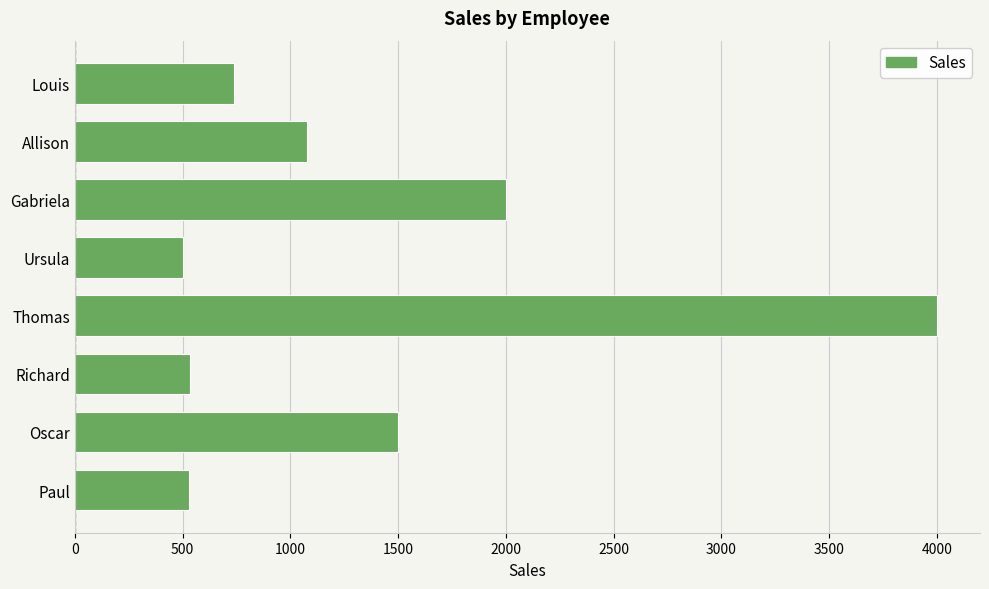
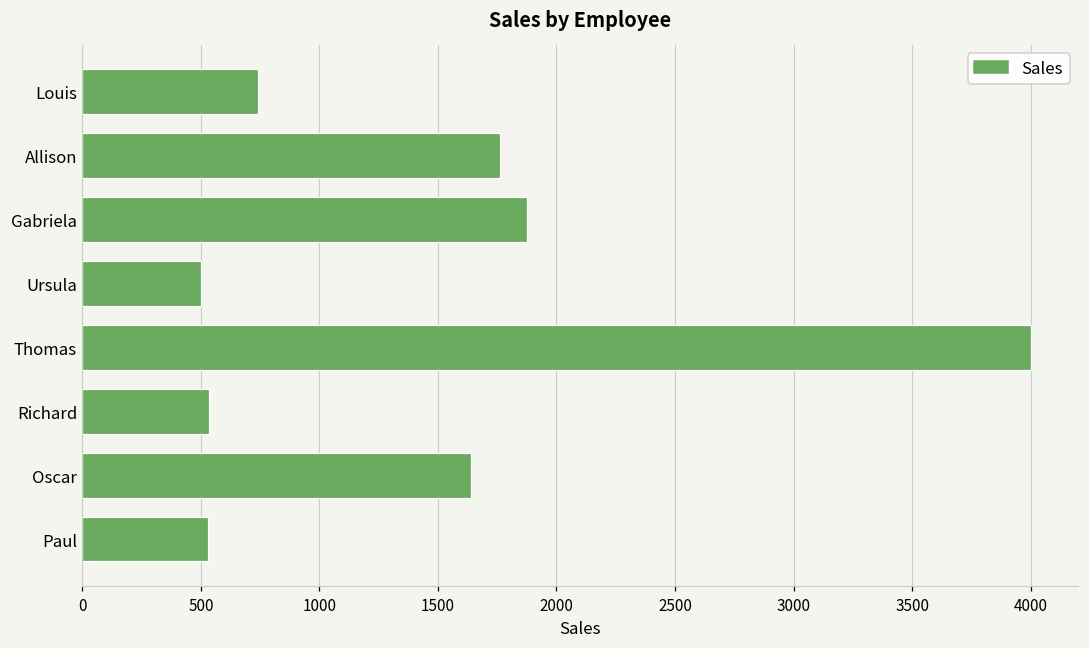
  {
    "Louis": 740,
-   "Allison": 1080,
-   "Gabriela": 2000,
+   "Allison": 1760,
+   "Gabriela": 1880,
    "Ursula": 500,
    "Thomas": 4000,
    "Richard": 530,
-   "Oscar": 1500,
+   "Oscar": 1640,
    "Paul": 530
  }
